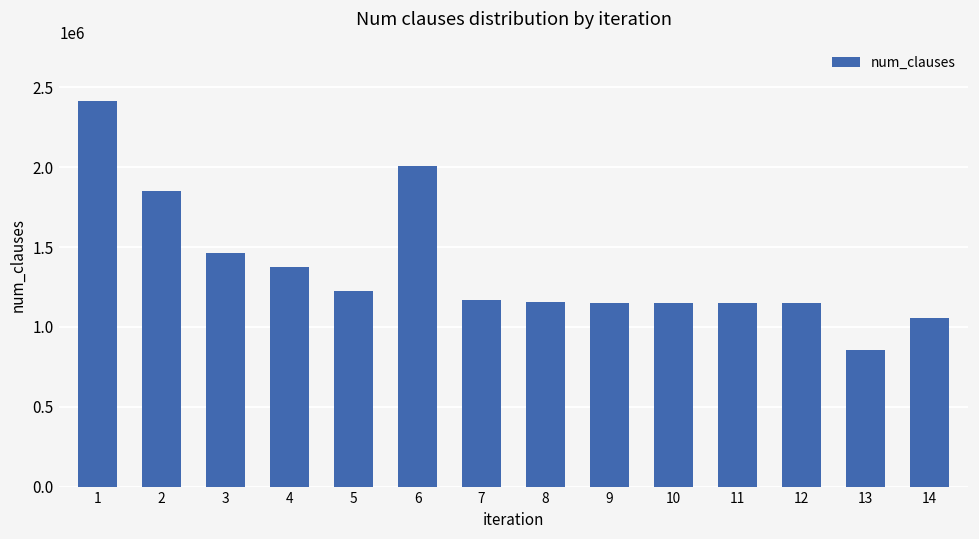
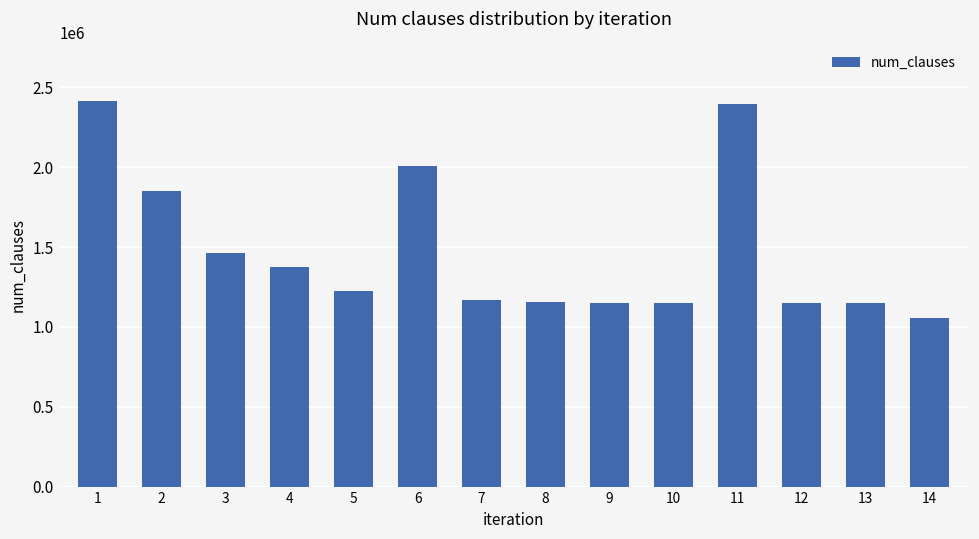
  {
    "1": 2410000,
    "2": 1850000,
    "3": 1460000,
    "4": 1380000,
    "5": 1230000,
    "6": 2010000,
    "7": 1170000,
    "8": 1160000,
    "9": 1150000,
    "10": 1150000,
-   "11": 1150000,
+   "11": 2390000,
    "12": 1150000,
-   "13": 850000,
+   "13": 1150000,
    "14": 1050000
  }
